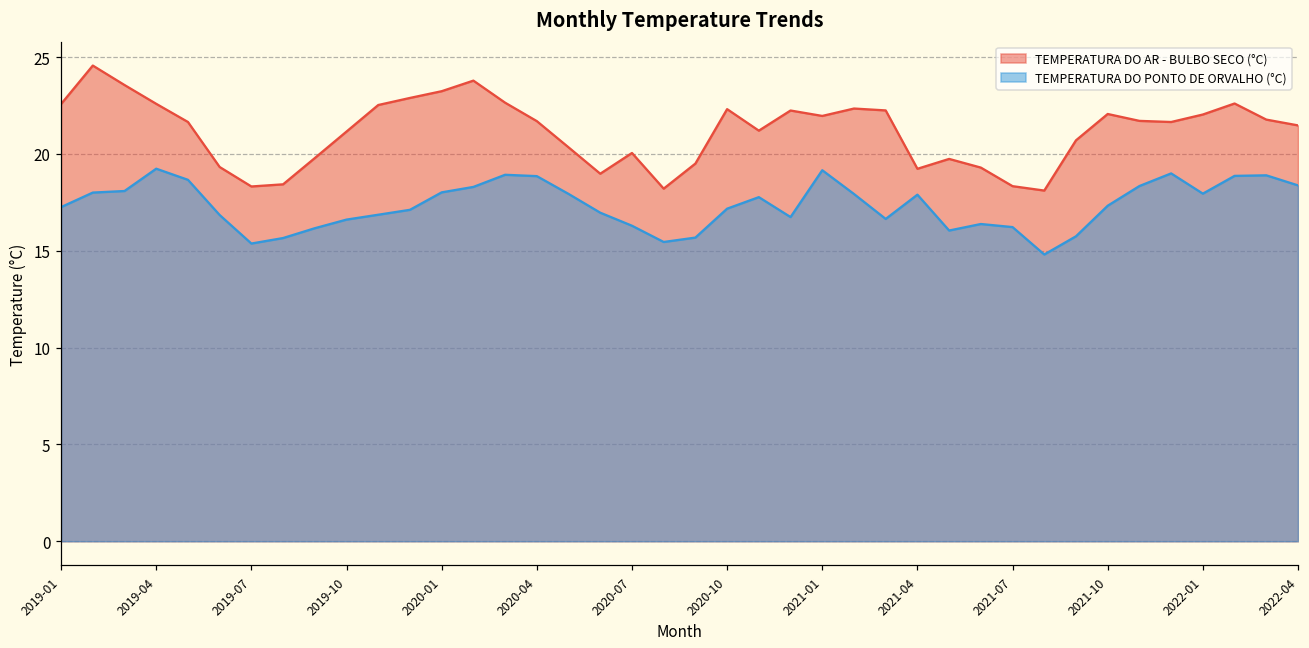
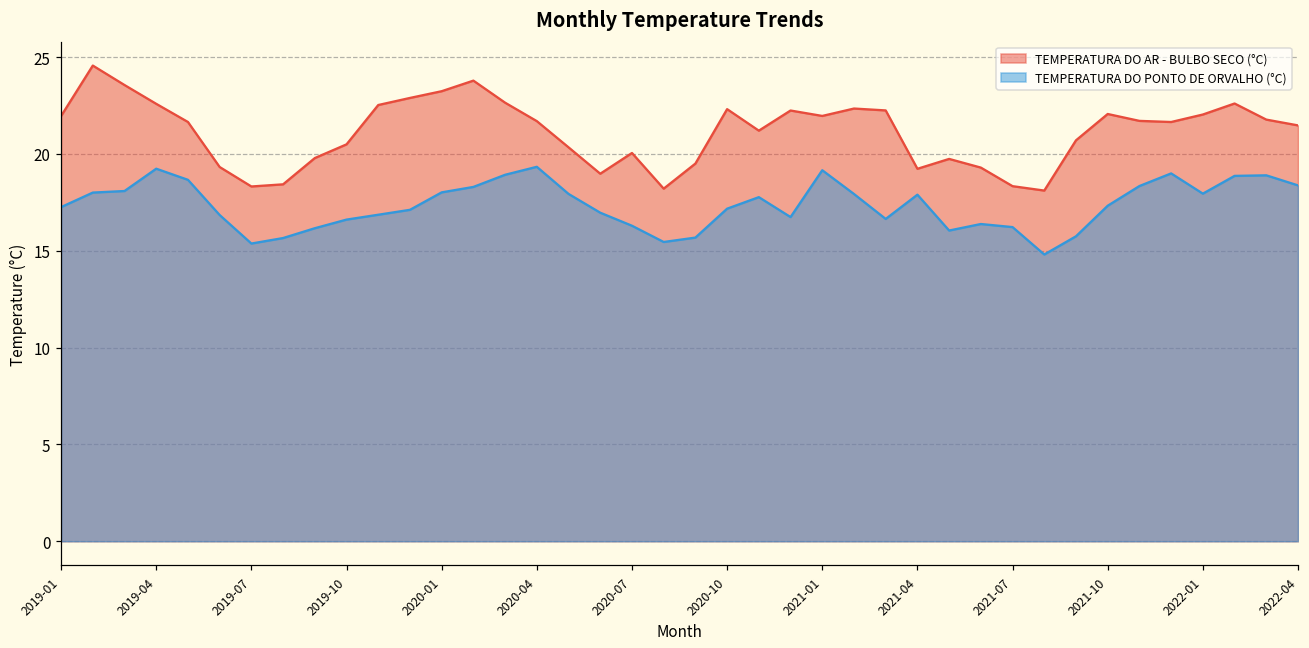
  {
    "TEMPERATURA DO AR - BULBO SECO (°C)": {
-     "2019-01": 22.6,
+     "2019-01": 22.0,
      "2019-04": 22.6,
      "2019-07": 18.3,
-     "2019-10": 21.2,
+     "2019-10": 20.5,
      "2020-01": 23.2,
      "2020-04": 21.7,
      "2020-07": 20.0,
      "2020-10": 22.3,
      "2021-01": 22.0,
      "2021-04": 19.2,
      "2021-07": 18.3,
      "2021-10": 22.1,
      "2022-01": 22.0,
      "2022-04": 21.5
    },
    "TEMPERATURA DO PONTO DE ORVALHO (°C)": {
      "2019-01": 17.3,
      "2019-04": 19.2,
      "2019-07": 15.4,
      "2019-10": 16.6,
      "2020-01": 18.0,
-     "2020-04": 18.9,
+     "2020-04": 19.3,
      "2020-07": 16.3,
      "2020-10": 17.2,
      "2021-01": 19.2,
      "2021-04": 17.9,
      "2021-07": 16.2,
      "2021-10": 17.3,
      "2022-01": 17.9,
      "2022-04": 18.4
    }
  }
